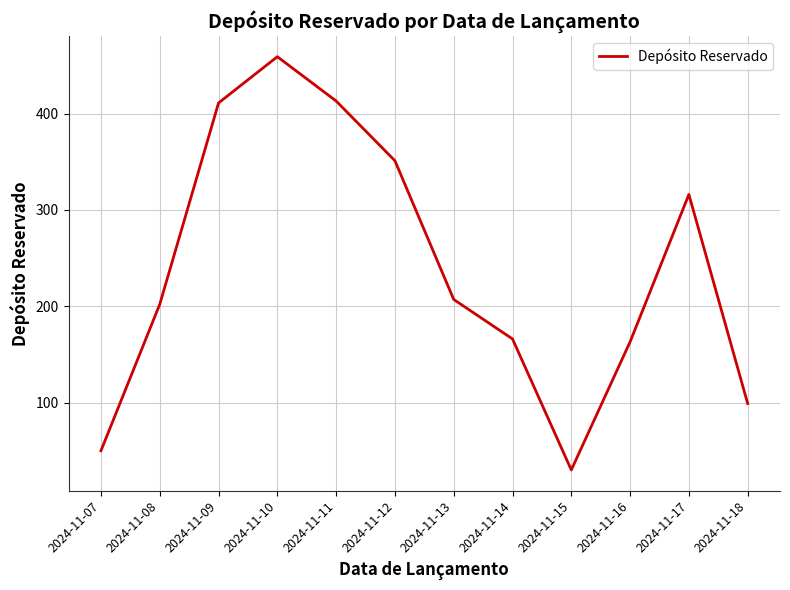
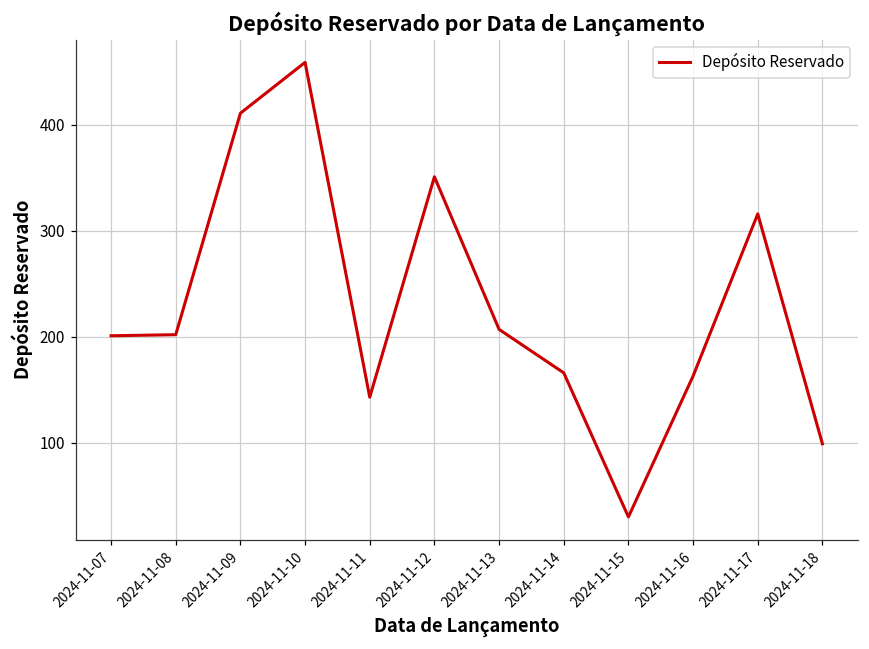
  {
-   "2024-11-07": 50,
+   "2024-11-07": 200,
    "2024-11-08": 200,
    "2024-11-09": 410,
    "2024-11-10": 460,
-   "2024-11-11": 410,
+   "2024-11-11": 140,
    "2024-11-12": 350,
    "2024-11-13": 210,
    "2024-11-14": 170,
    "2024-11-15": 30,
    "2024-11-16": 160,
    "2024-11-17": 320,
    "2024-11-18": 100
  }
